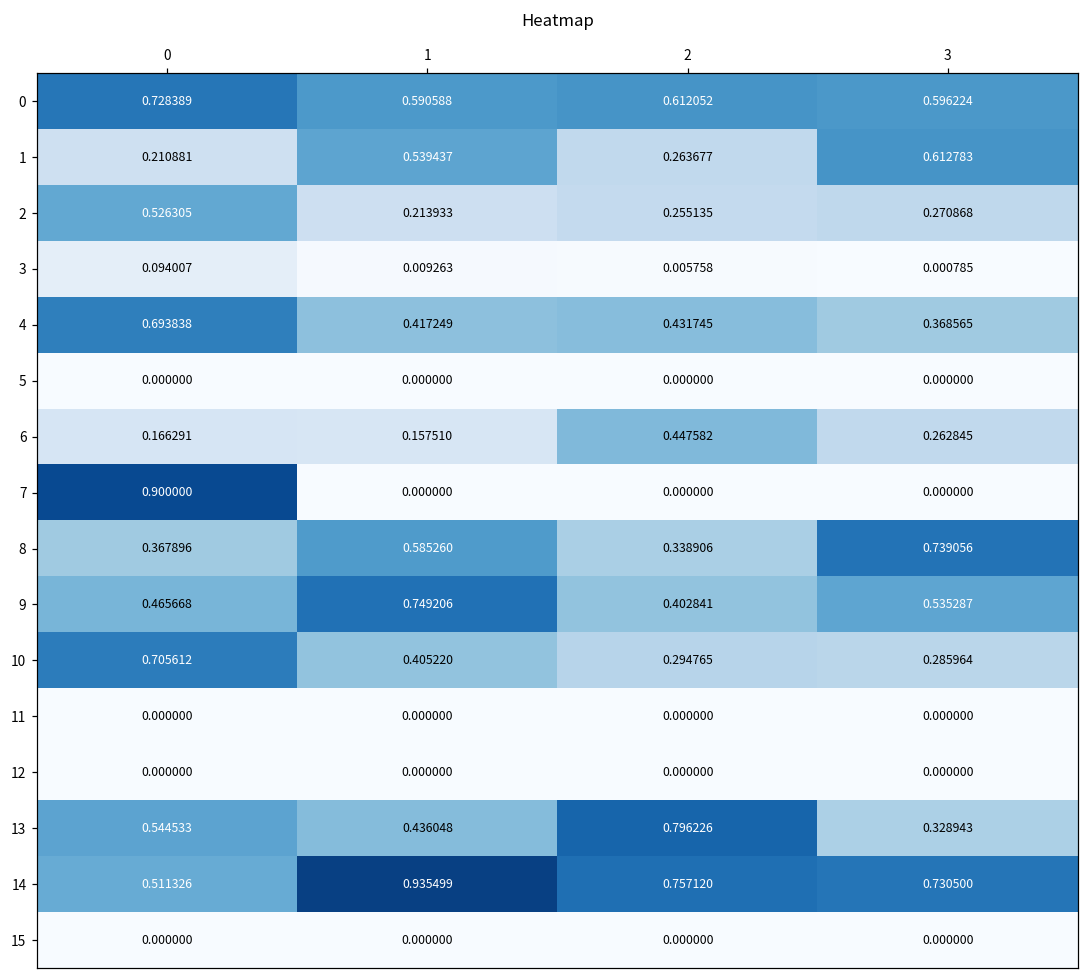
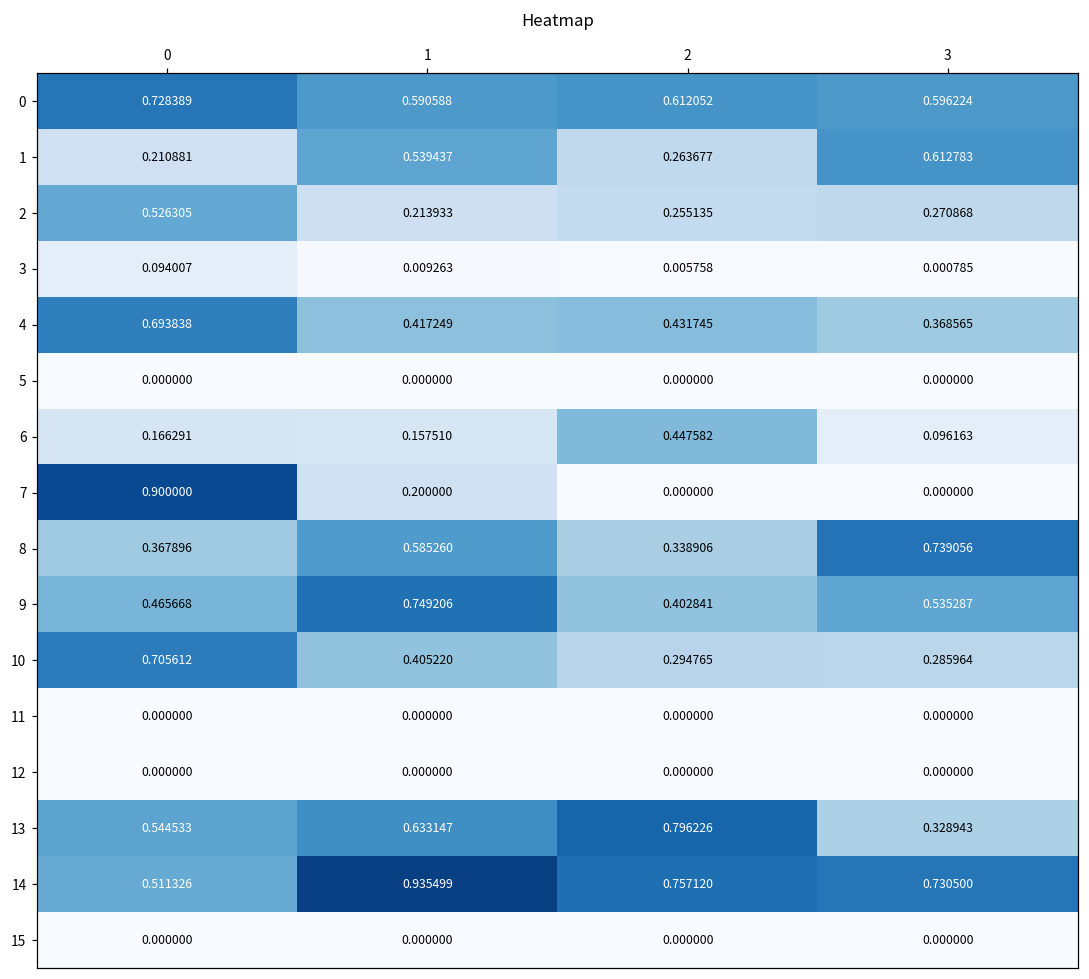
  {
    "0": {
      "0": 0.728389,
      "1": 0.590588,
      "2": 0.612052,
      "3": 0.596224
    },
    "1": {
      "0": 0.210881,
      "1": 0.539437,
      "2": 0.263677,
      "3": 0.612783
    },
    "2": {
      "0": 0.526305,
      "1": 0.213933,
      "2": 0.255135,
      "3": 0.270868
    },
    "3": {
      "0": 0.094007,
      "1": 0.009263,
      "2": 0.005758,
      "3": 0.000785
    },
    "4": {
      "0": 0.693838,
      "1": 0.417249,
      "2": 0.431745,
      "3": 0.368565
    },
    "5": {
      "0": 0.000000,
      "1": 0.000000,
      "2": 0.000000,
      "3": 0.000000
    },
    "6": {
      "0": 0.166291,
      "1": 0.157510,
      "2": 0.447582,
-     "3": 0.262845
+     "3": 0.096163
    },
    "7": {
      "0": 0.900000,
-     "1": 0.000000,
+     "1": 0.200000,
      "2": 0.000000,
      "3": 0.000000
    },
    "8": {
      "0": 0.367896,
      "1": 0.585260,
      "2": 0.338906,
      "3": 0.739056
    },
    "9": {
      "0": 0.465668,
      "1": 0.749206,
      "2": 0.402841,
      "3": 0.535287
    },
    "10": {
      "0": 0.705612,
      "1": 0.405220,
      "2": 0.294765,
      "3": 0.285964
    },
    "11": {
      "0": 0.000000,
      "1": 0.000000,
      "2": 0.000000,
      "3": 0.000000
    },
    "12": {
      "0": 0.000000,
      "1": 0.000000,
      "2": 0.000000,
      "3": 0.000000
    },
    "13": {
      "0": 0.544533,
-     "1": 0.436048,
+     "1": 0.633147,
      "2": 0.796226,
      "3": 0.328943
    },
    "14": {
      "0": 0.511326,
      "1": 0.935499,
      "2": 0.757120,
      "3": 0.730500
    },
    "15": {
      "0": 0.000000,
      "1": 0.000000,
      "2": 0.000000,
      "3": 0.000000
    }
  }
